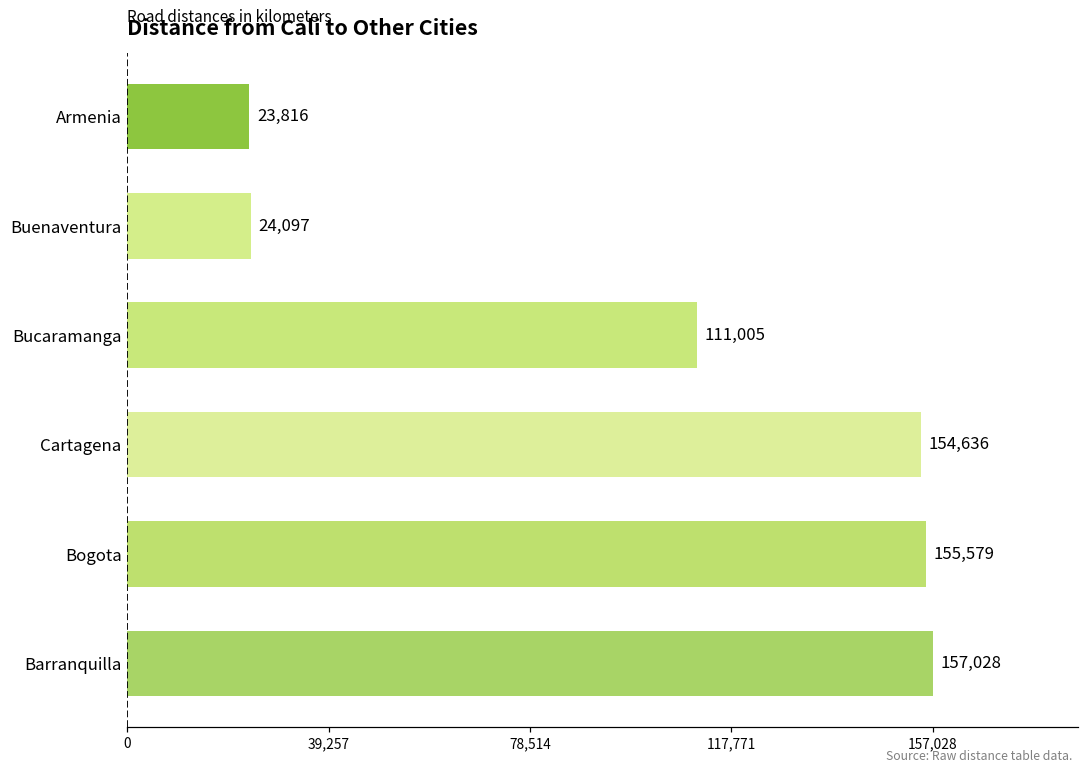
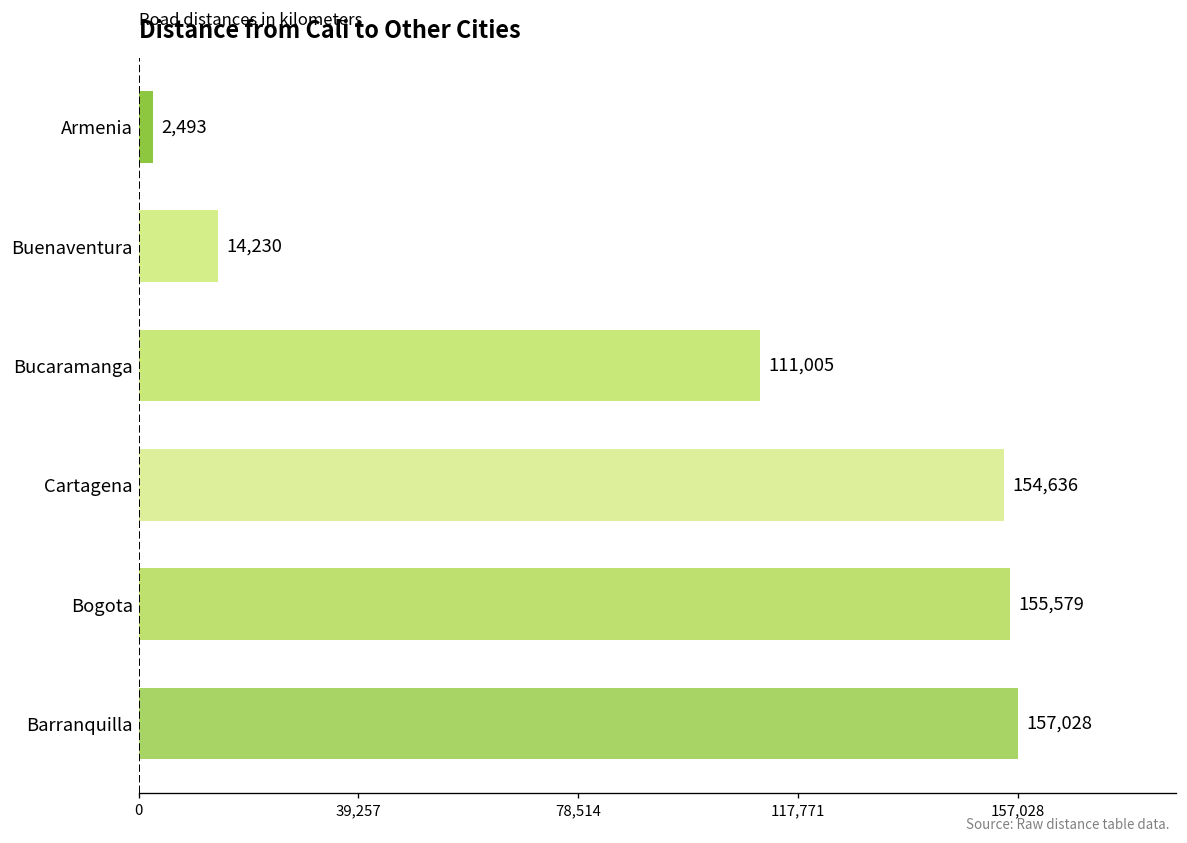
  {
-   "Armenia": "23,816",
-   "Buenaventura": "24,097",
+   "Armenia": "2,493",
+   "Buenaventura": "14,230",
    "Bucaramanga": "111,005",
    "Cartagena": "154,636",
    "Bogota": "155,579",
    "Barranquilla": "157,028"
  }
